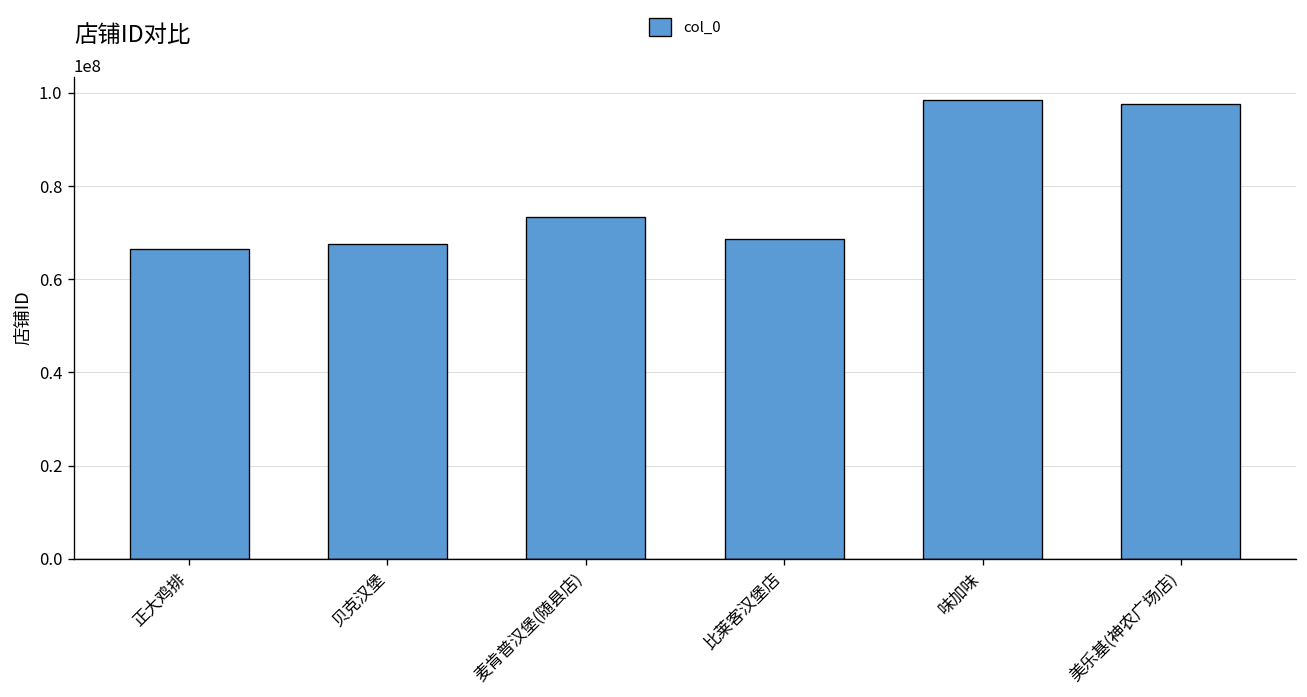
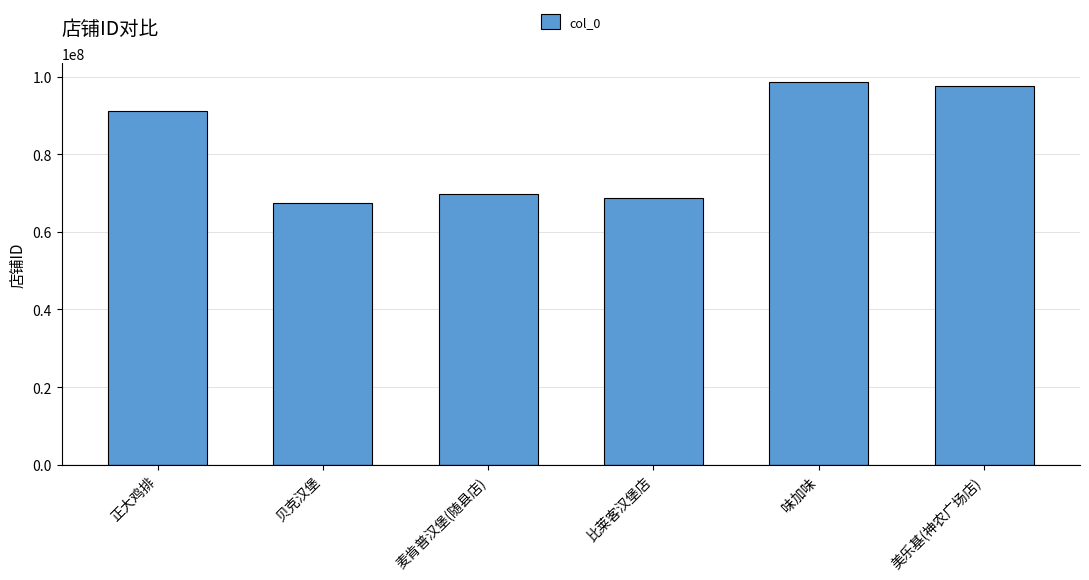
  {
-   "正大鸡排": 66000000,
+   "正大鸡排": 91000000,
    "贝克汉堡": 68000000,
-   "麦肯普汉堡(随县店)": 73000000,
+   "麦肯普汉堡(随县店)": 70000000,
    "比莱客汉堡店": 69000000,
    "味加味": 99000000,
    "美乐基(神农广场店)": 98000000
  }
